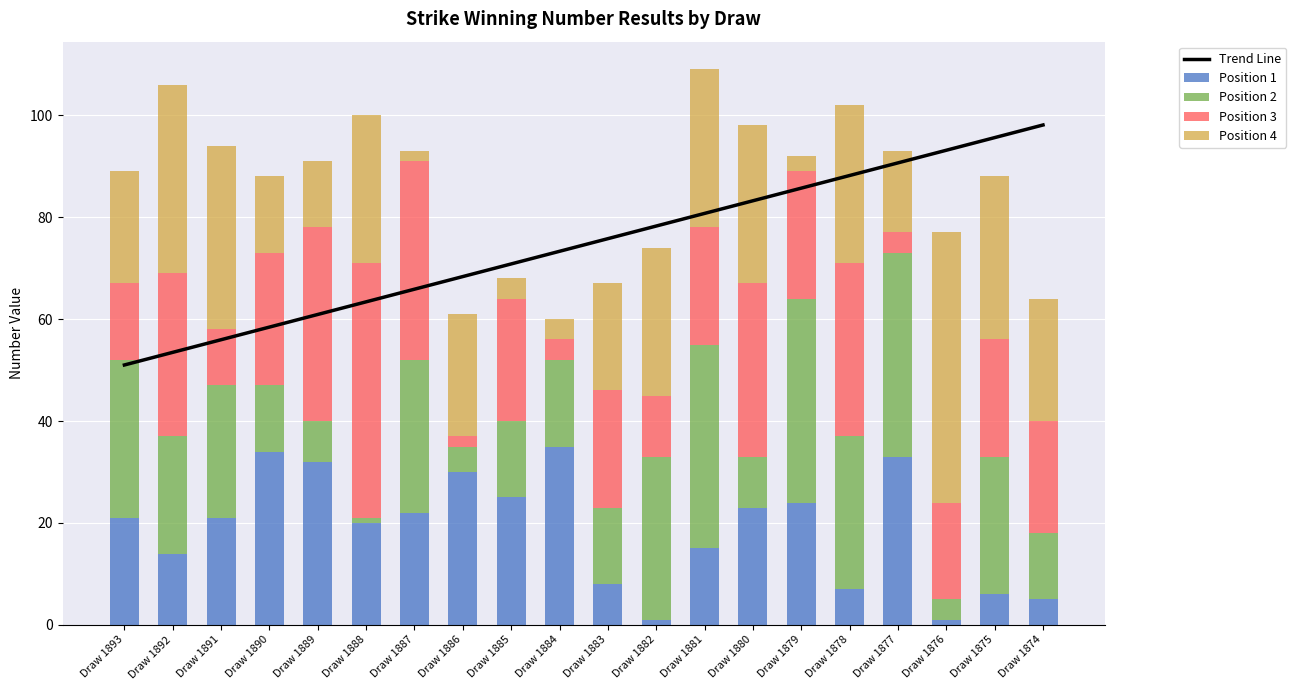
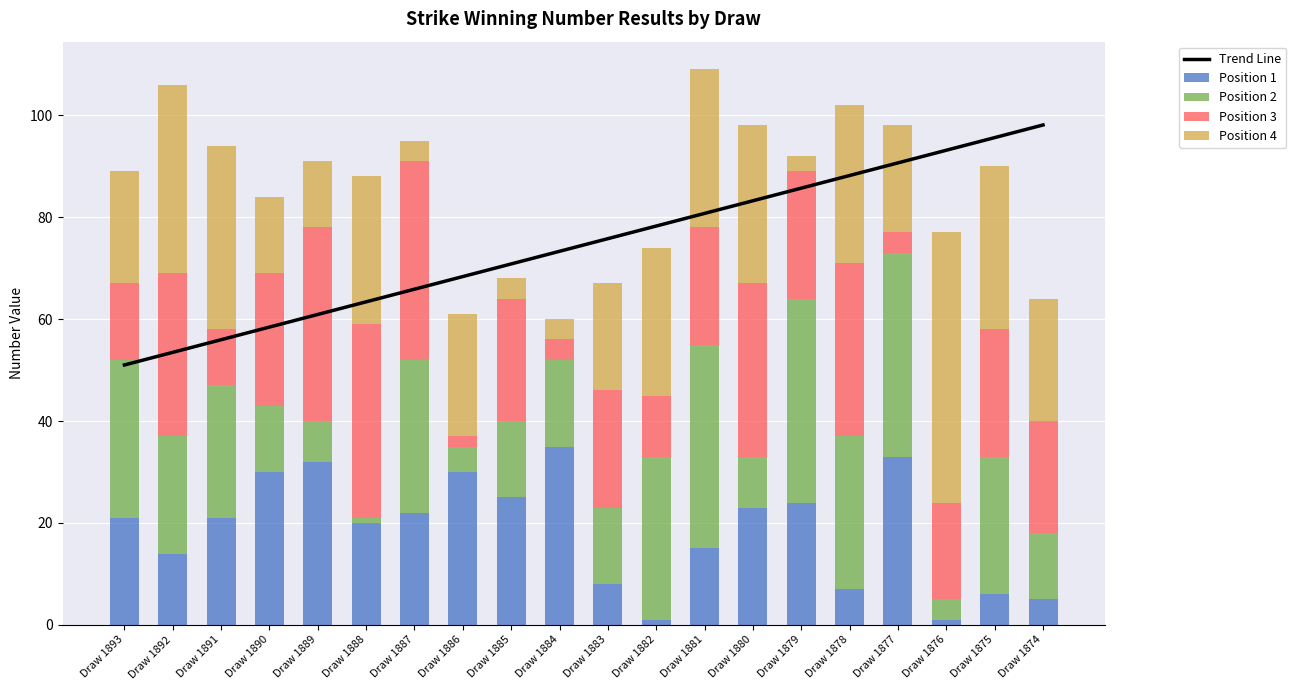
  {
    "Trend Line": {
      "Draw 1893": 51,
      "Draw 1892": 53,
      "Draw 1891": 56,
      "Draw 1890": 58,
      "Draw 1889": 61,
      "Draw 1888": 63,
      "Draw 1887": 66,
      "Draw 1886": 68,
      "Draw 1885": 71,
      "Draw 1884": 73,
      "Draw 1883": 76,
      "Draw 1882": 78,
      "Draw 1881": 81,
      "Draw 1880": 83,
      "Draw 1879": 86,
      "Draw 1878": 88,
      "Draw 1877": 91,
      "Draw 1876": 93,
      "Draw 1875": 96,
      "Draw 1874": 98
    },
    "Position 1": {
      "Draw 1893": 21,
      "Draw 1892": 14,
      "Draw 1891": 21,
-     "Draw 1890": 34,
+     "Draw 1890": 30,
      "Draw 1889": 32,
      "Draw 1888": 20,
      "Draw 1887": 22,
      "Draw 1886": 30,
      "Draw 1885": 25,
      "Draw 1884": 35,
      "Draw 1883": 8,
      "Draw 1882": 1,
      "Draw 1881": 15,
      "Draw 1880": 23,
      "Draw 1879": 24,
      "Draw 1878": 7,
      "Draw 1877": 33,
      "Draw 1876": 1,
      "Draw 1875": 6,
      "Draw 1874": 5
    },
    "Position 2": {
      "Draw 1893": 31,
      "Draw 1892": 23,
      "Draw 1891": 26,
      "Draw 1890": 13,
      "Draw 1889": 8,
      "Draw 1888": 1,
      "Draw 1887": 30,
      "Draw 1886": 5,
      "Draw 1885": 15,
      "Draw 1884": 17,
      "Draw 1883": 15,
      "Draw 1882": 32,
      "Draw 1881": 40,
      "Draw 1880": 10,
      "Draw 1879": 40,
      "Draw 1878": 30,
      "Draw 1877": 40,
      "Draw 1876": 4,
      "Draw 1875": 27,
      "Draw 1874": 13
    },
    "Position 3": {
      "Draw 1893": 15,
      "Draw 1892": 32,
      "Draw 1891": 11,
      "Draw 1890": 26,
      "Draw 1889": 38,
-     "Draw 1888": 50,
+     "Draw 1888": 38,
      "Draw 1887": 39,
      "Draw 1886": 2,
      "Draw 1885": 24,
      "Draw 1884": 4,
      "Draw 1883": 23,
      "Draw 1882": 12,
      "Draw 1881": 23,
      "Draw 1880": 34,
      "Draw 1879": 25,
      "Draw 1878": 34,
      "Draw 1877": 4,
      "Draw 1876": 19,
-     "Draw 1875": 23,
+     "Draw 1875": 25,
      "Draw 1874": 22
    },
    "Position 4": {
      "Draw 1893": 22,
      "Draw 1892": 37,
      "Draw 1891": 36,
      "Draw 1890": 15,
      "Draw 1889": 13,
      "Draw 1888": 29,
-     "Draw 1887": 2,
+     "Draw 1887": 4,
      "Draw 1886": 24,
      "Draw 1885": 4,
      "Draw 1884": 4,
      "Draw 1883": 21,
      "Draw 1882": 29,
      "Draw 1881": 31,
      "Draw 1880": 31,
      "Draw 1879": 3,
      "Draw 1878": 31,
-     "Draw 1877": 16,
+     "Draw 1877": 21,
      "Draw 1876": 53,
      "Draw 1875": 32,
      "Draw 1874": 24
    }
  }
